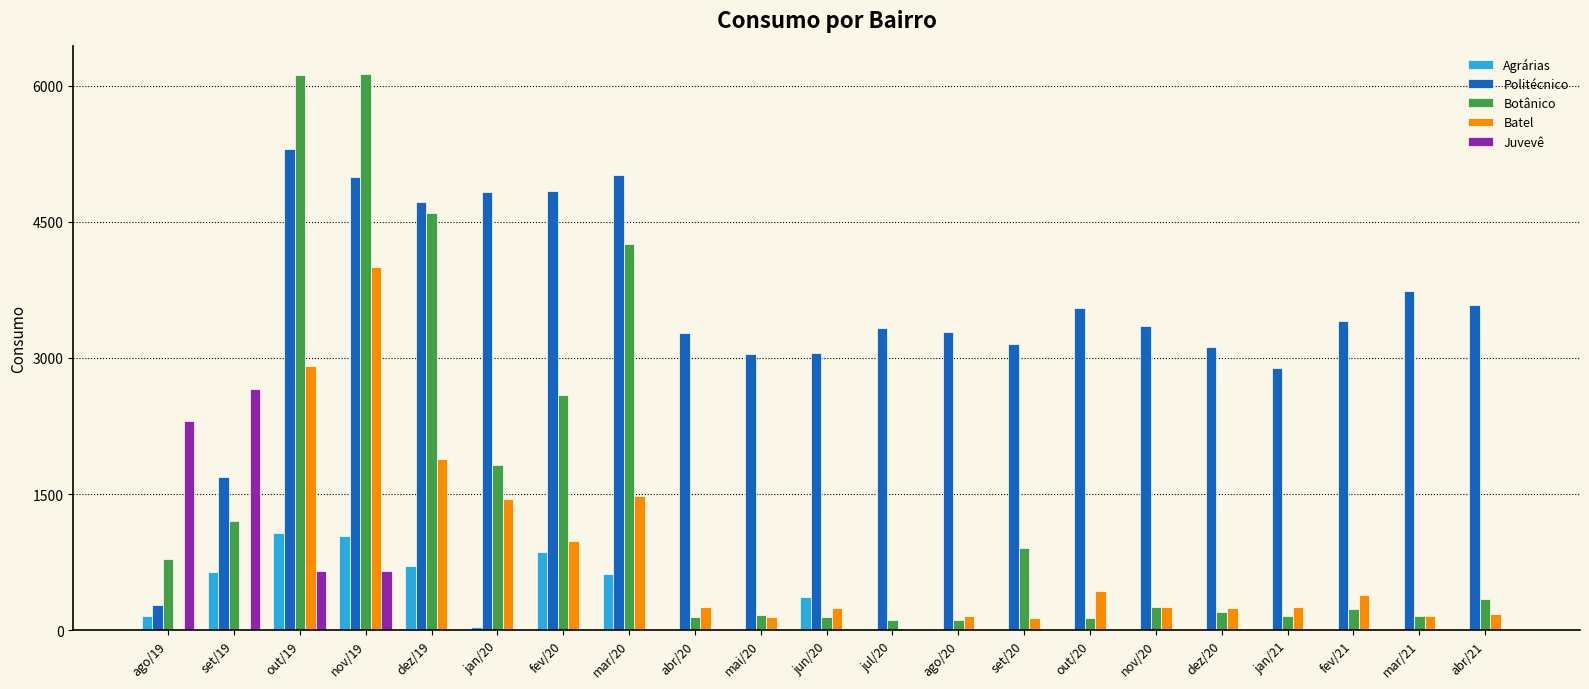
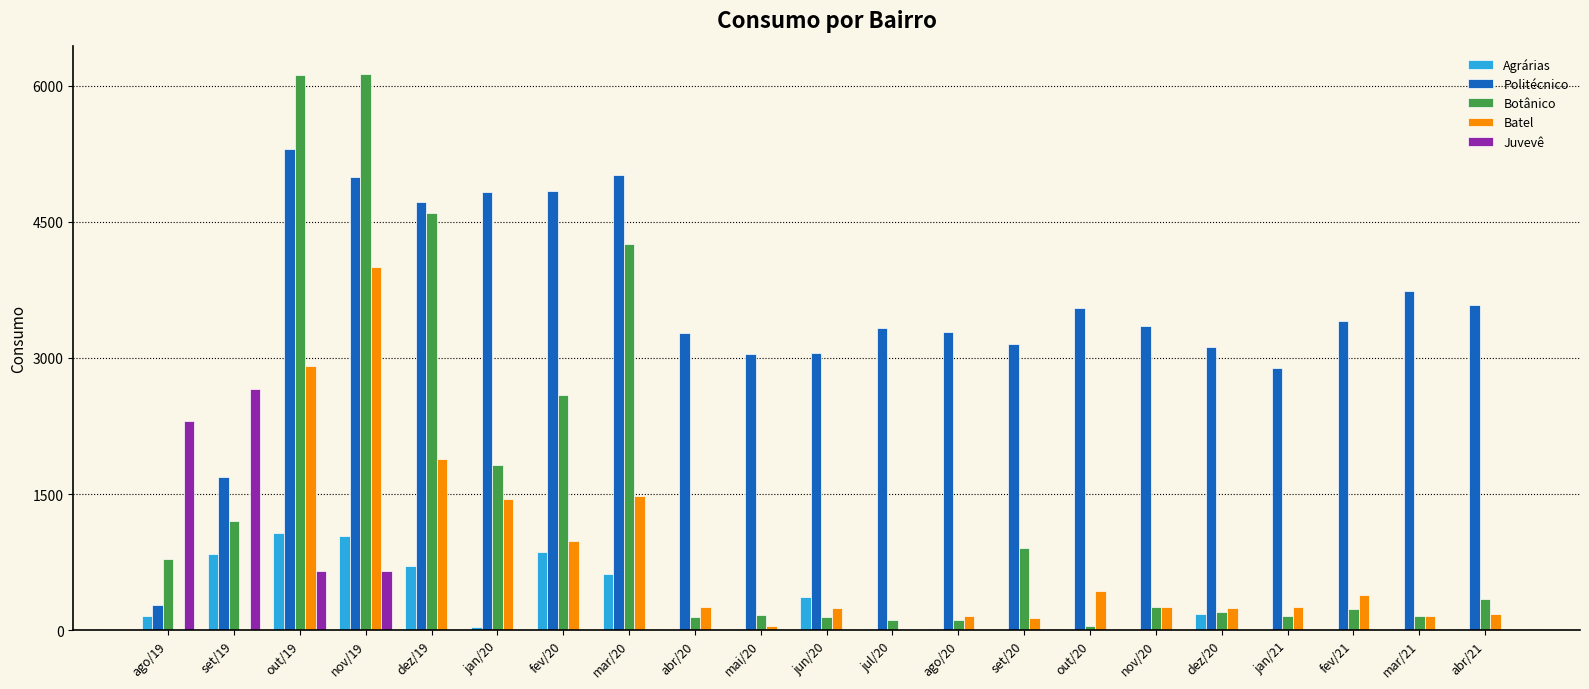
  {
    "Agrárias": {
      "ago/19": 200,
-     "set/19": 600,
+     "set/19": 800,
      "out/19": 1100,
      "nov/19": 1000,
      "dez/19": 700,
      "jan/20": 0,
      "fev/20": 900,
      "mar/20": 600,
      "abr/20": 0,
      "jun/20": 400,
      "nov/20": 0,
-     "dez/20": 0
+     "dez/20": 200
    },
    "Politécnico": {
      "ago/19": 300,
      "set/19": 1700,
      "out/19": 5300,
      "nov/19": 5000,
      "dez/19": 4700,
      "jan/20": 4800,
      "fev/20": 4800,
      "mar/20": 5000,
      "abr/20": 3300,
      "mai/20": 3000,
      "jun/20": 3100,
      "jul/20": 3300,
      "ago/20": 3300,
      "set/20": 3200,
      "out/20": 3500,
      "nov/20": 3300,
      "dez/20": 3100,
      "jan/21": 2900,
      "fev/21": 3400,
      "mar/21": 3700,
      "abr/21": 3600
    },
    "Botânico": {
      "ago/19": 800,
      "set/19": 1200,
      "out/19": 6100,
      "nov/19": 6100,
      "dez/19": 4600,
      "jan/20": 1800,
      "fev/20": 2600,
      "mar/20": 4300,
      "abr/20": 100,
      "mai/20": 200,
      "jun/20": 100,
      "jul/20": 100,
      "ago/20": 100,
      "set/20": 900,
-     "out/20": 100,
+     "out/20": 0,
      "nov/20": 300,
      "dez/20": 200,
      "jan/21": 200,
      "fev/21": 200,
      "mar/21": 200,
      "abr/21": 300
    },
    "Batel": {
      "ago/19": 0,
      "set/19": 0,
      "out/19": 2900,
      "nov/19": 4000,
      "dez/19": 1900,
      "jan/20": 1400,
      "fev/20": 1000,
      "mar/20": 1500,
      "abr/20": 300,
-     "mai/20": 200,
+     "mai/20": 100,
      "jun/20": 200,
      "jul/20": 0,
      "ago/20": 200,
      "set/20": 100,
      "out/20": 400,
      "nov/20": 300,
      "dez/20": 200,
      "jan/21": 300,
      "fev/21": 400,
      "mar/21": 200,
      "abr/21": 200
    },
    "Juvevê": {
      "ago/19": 2300,
      "set/19": 2700,
      "out/19": 700,
      "nov/19": 700,
      "dez/19": 0,
      "jan/20": 0,
      "fev/20": 0,
      "mar/20": 0,
      "abr/20": 0,
      "mai/20": 0,
      "jun/20": 0,
      "jul/20": 0,
      "ago/20": 0,
      "set/20": 0,
      "out/20": 0,
      "nov/20": 0,
      "dez/20": 0,
      "jan/21": 0,
      "fev/21": 0,
      "mar/21": 0,
      "abr/21": 0
    }
  }
